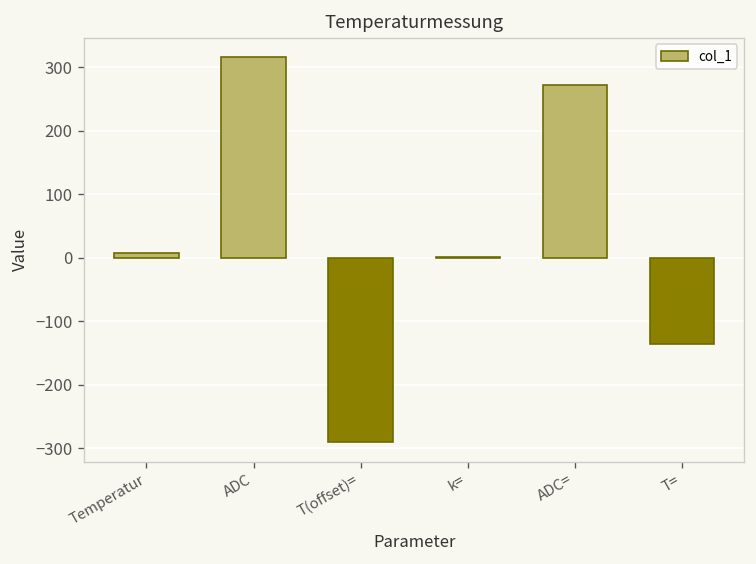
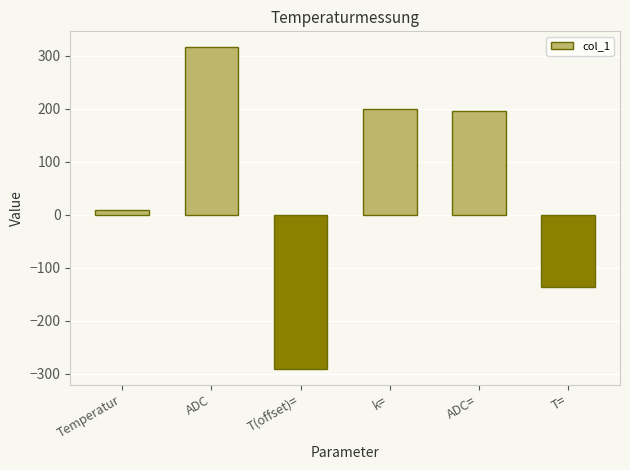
  {
    "Temperatur": 10,
    "ADC": 320,
    "T(offset)=": -290,
-   "k=": 0,
-   "ADC=": 270,
+   "k=": 200,
+   "ADC=": 200,
    "T=": -140
  }
